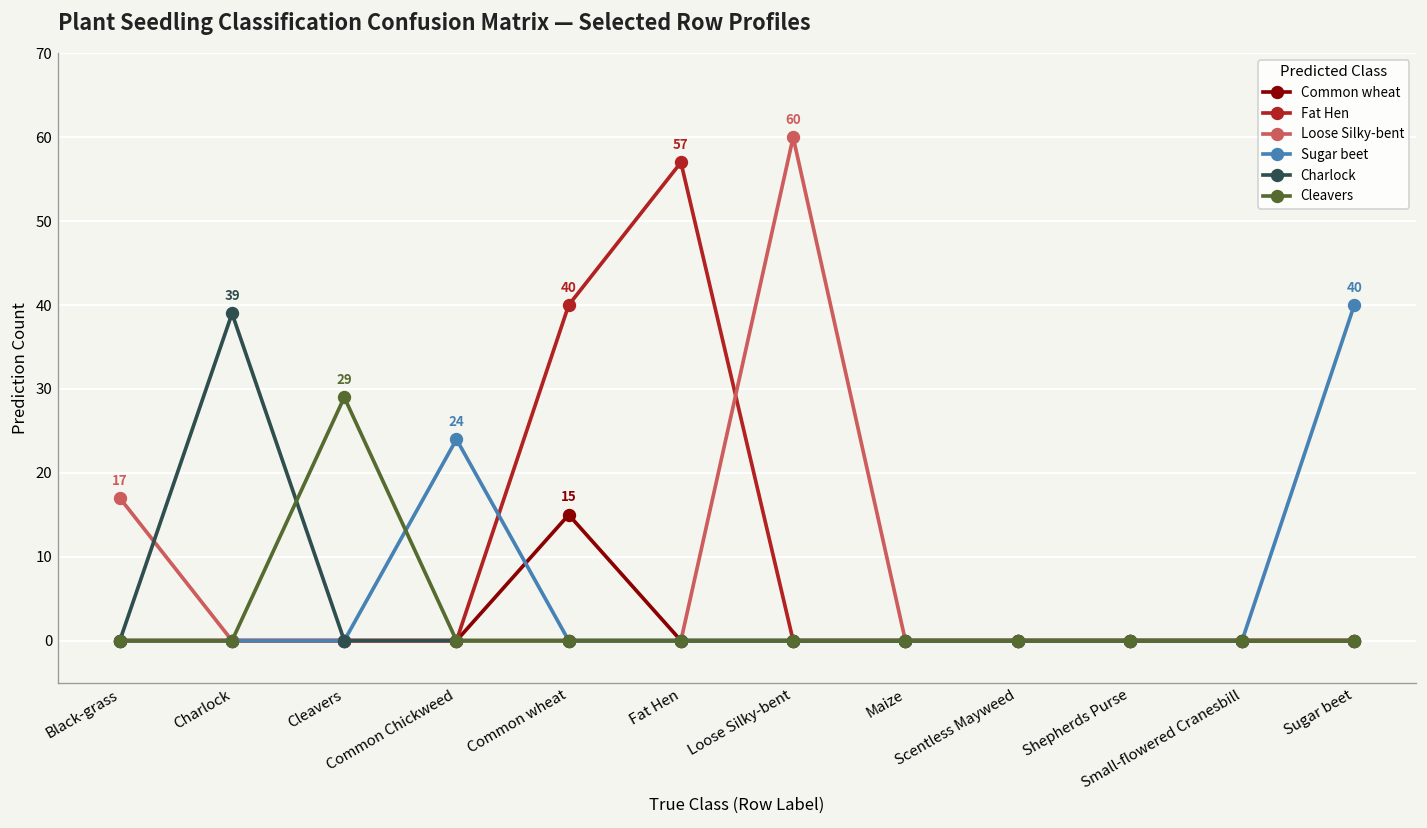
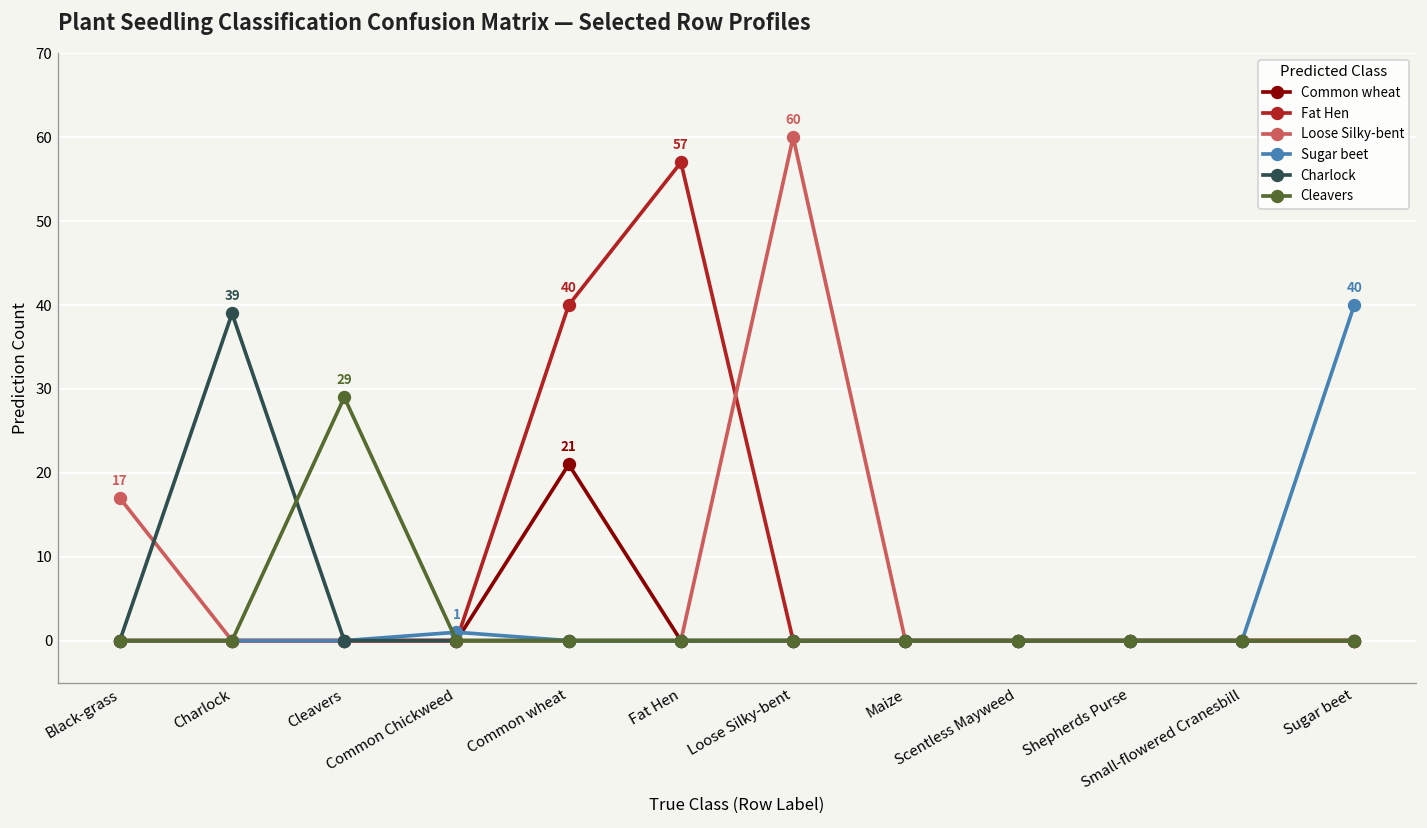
  {
    "Common wheat": {
-     "Common wheat": 15
+     "Common wheat": 21
    },
    "Fat Hen": {
      "Common wheat": 40,
      "Fat Hen": 57
    },
    "Loose Silky-bent": {
      "Black-grass": 17,
      "Loose Silky-bent": 60
    },
    "Sugar beet": {
-     "Common Chickweed": 24,
+     "Common Chickweed": 1,
      "Sugar beet": 40
    }
  }
